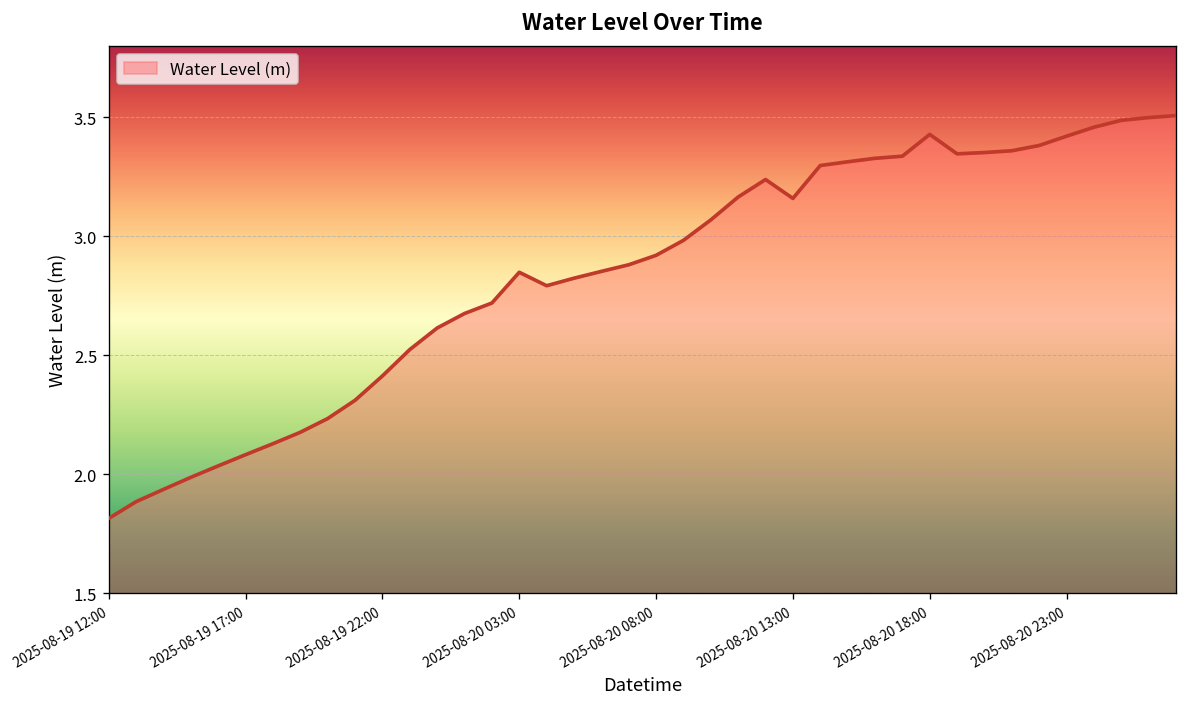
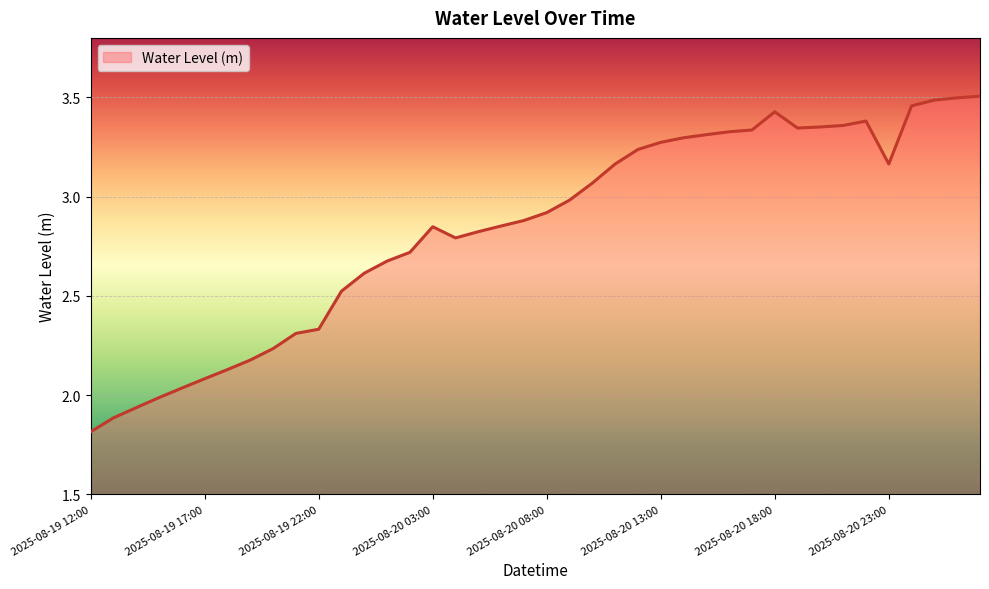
  {
    "2025-08-19 12:00": 1.81,
    "2025-08-19 17:00": 2.08,
-   "2025-08-19 22:00": 2.41,
+   "2025-08-19 22:00": 2.33,
    "2025-08-20 03:00": 2.85,
    "2025-08-20 08:00": 2.92,
-   "2025-08-20 13:00": 3.16,
+   "2025-08-20 13:00": 3.27,
    "2025-08-20 18:00": 3.43,
-   "2025-08-20 23:00": 3.42
+   "2025-08-20 23:00": 3.16
  }
